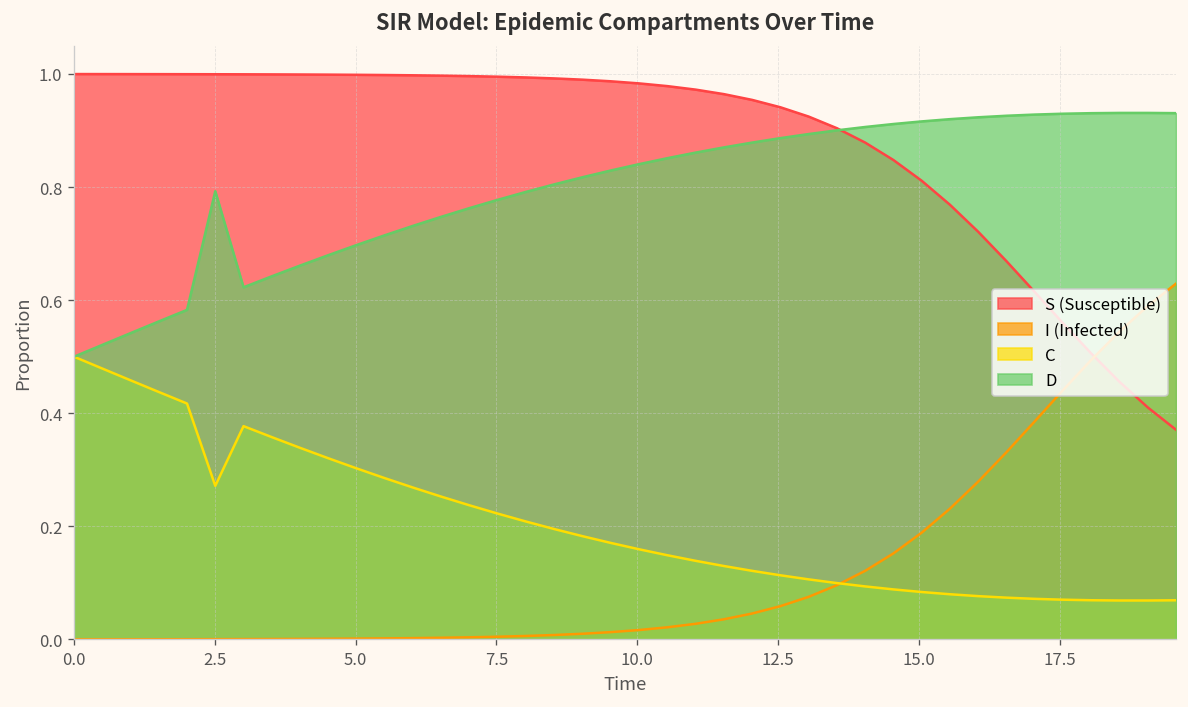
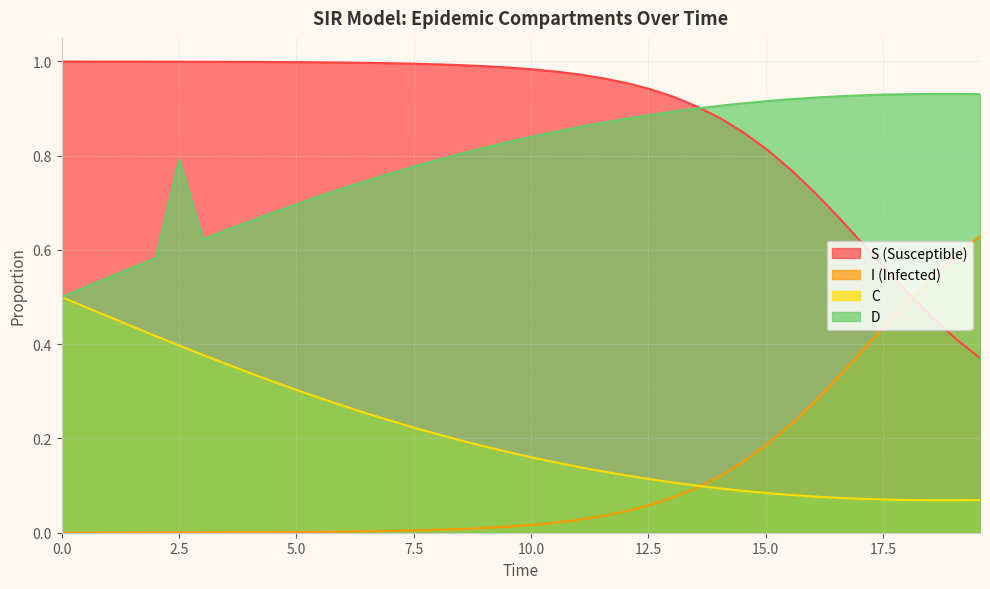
  {
    "C": {
-     "2.5": 0.27
+     "2.5": 0.40
    },
    "D": {
      "2.5": 0.79
    }
  }
